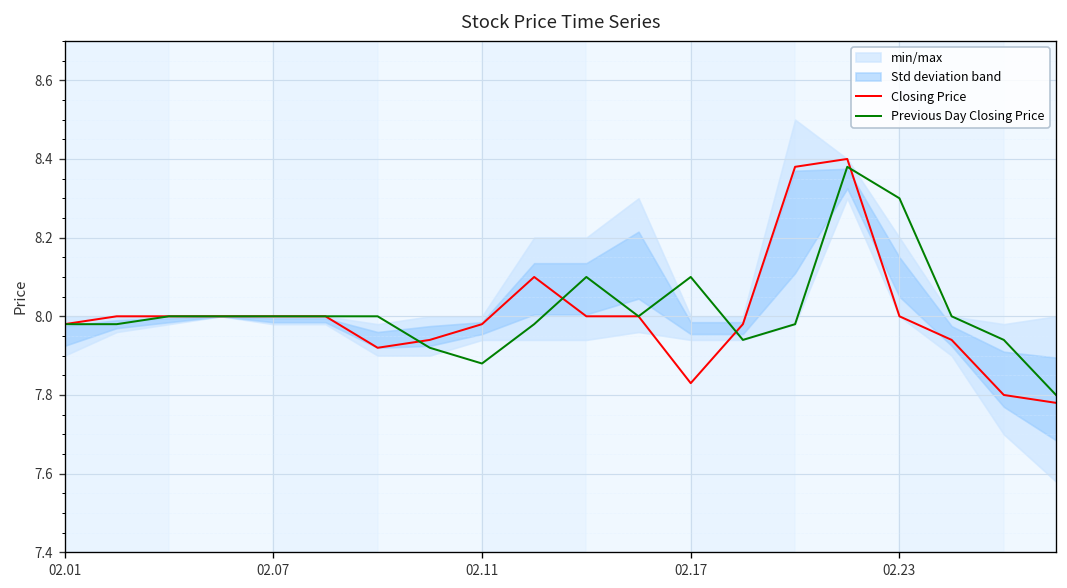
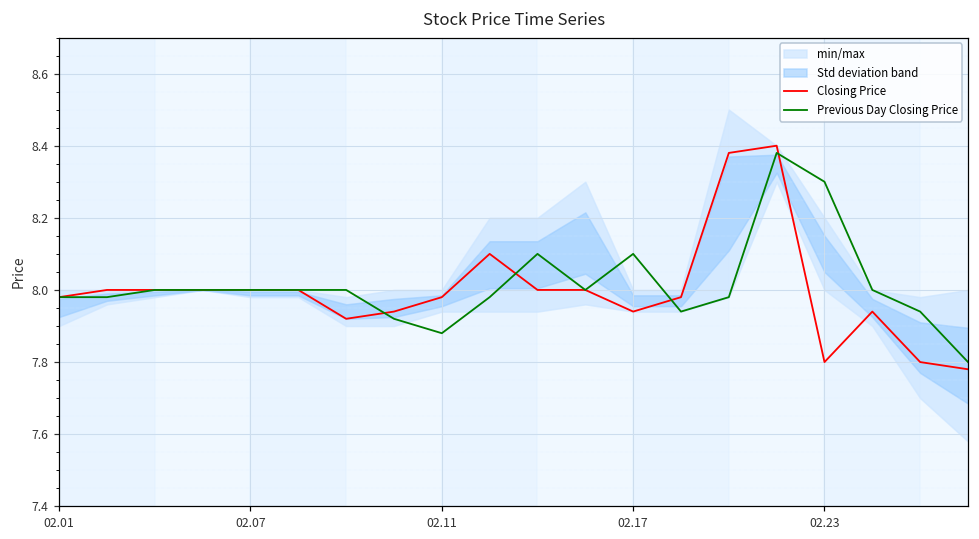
  {
    "Closing Price": {
-     "02.17": 7.83,
-     "02.23": 8.0
+     "02.17": 7.94,
+     "02.23": 7.8
    },
    "Previous Day Closing Price": {
      "02.11": 7.88,
      "02.17": 8.10,
      "02.23": 8.30
    }
  }
